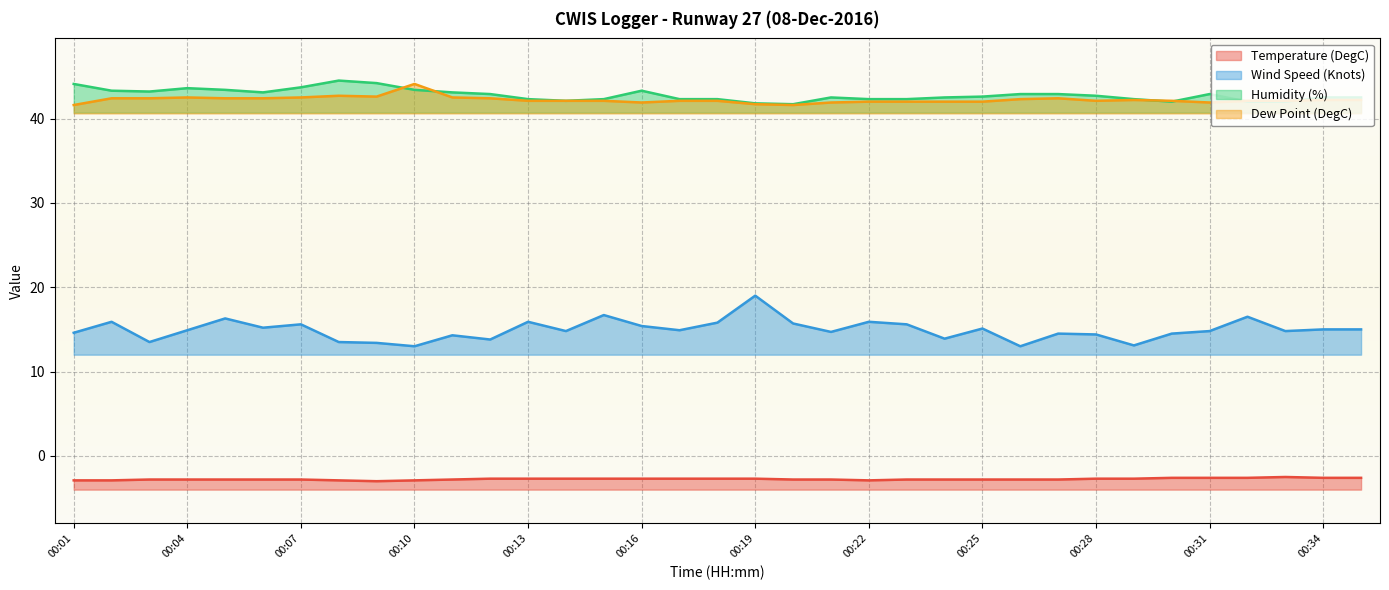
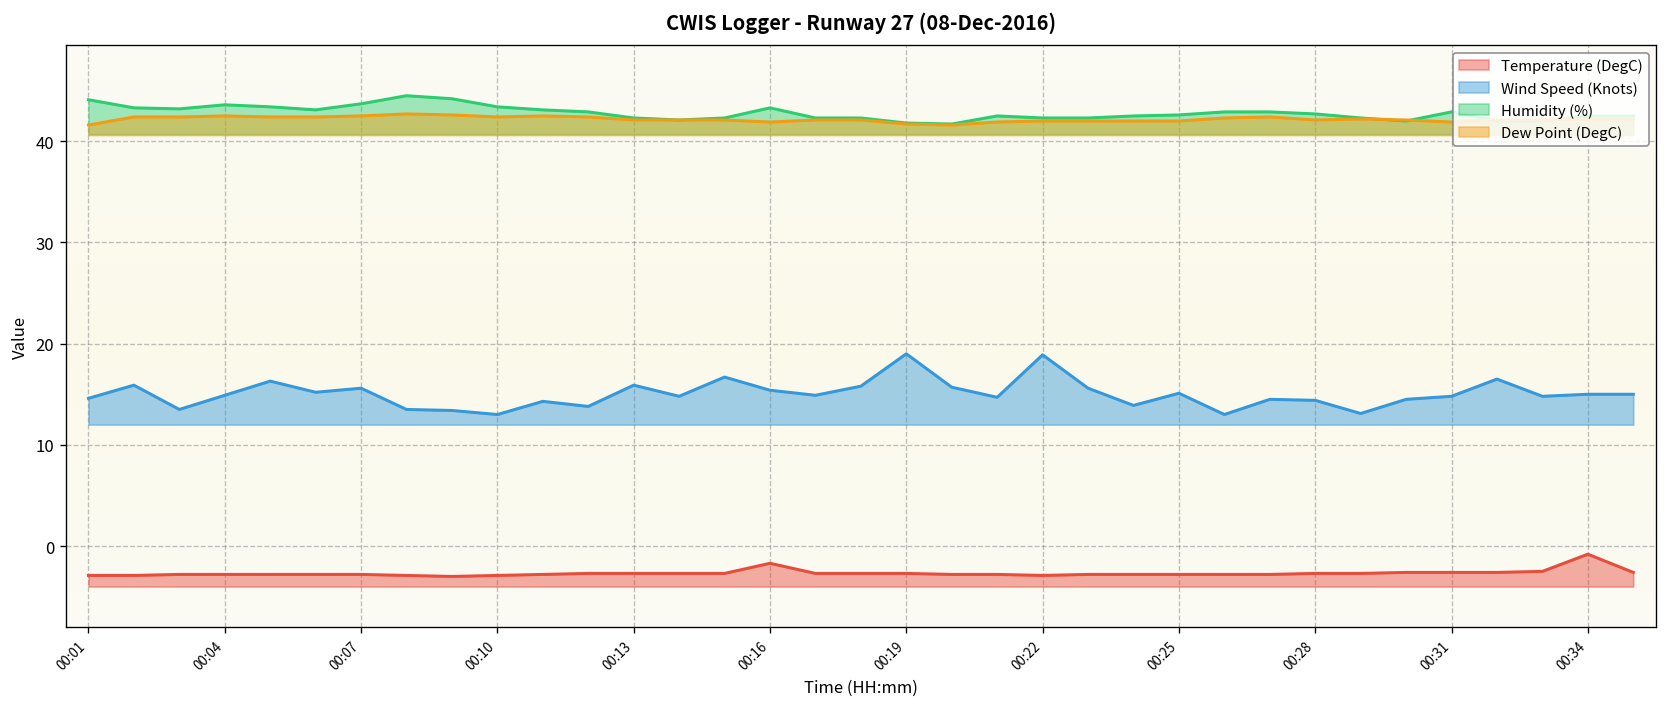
  {
    "Temperature (DegC)": {
      "00:01": -3,
      "00:04": -3,
      "00:07": -3,
      "00:10": -3,
      "00:13": -3,
-     "00:16": -3,
+     "00:16": -2,
      "00:19": -3,
      "00:22": -3,
      "00:25": -3,
      "00:28": -3,
      "00:31": -3,
-     "00:34": -3
+     "00:34": -1
    },
    "Wind Speed (Knots)": {
      "00:01": 15,
      "00:04": 15,
      "00:07": 16,
      "00:10": 13,
      "00:13": 16,
      "00:16": 15,
      "00:19": 19,
-     "00:22": 16,
+     "00:22": 19,
      "00:25": 15,
      "00:28": 14,
      "00:31": 15,
      "00:34": 15
    },
    "Humidity (%)": {
      "00:01": 44,
      "00:04": 44,
      "00:07": 44,
      "00:10": 43,
      "00:16": 43,
      "00:22": 42,
      "00:25": 43,
      "00:28": 43,
      "00:31": 43
    },
    "Dew Point (DegC)": {
      "00:01": 42,
      "00:04": 43,
      "00:07": 43,
-     "00:10": 44,
+     "00:10": 42,
      "00:16": 42,
      "00:22": 42,
      "00:25": 42,
      "00:28": 42,
      "00:31": 42
    }
  }
